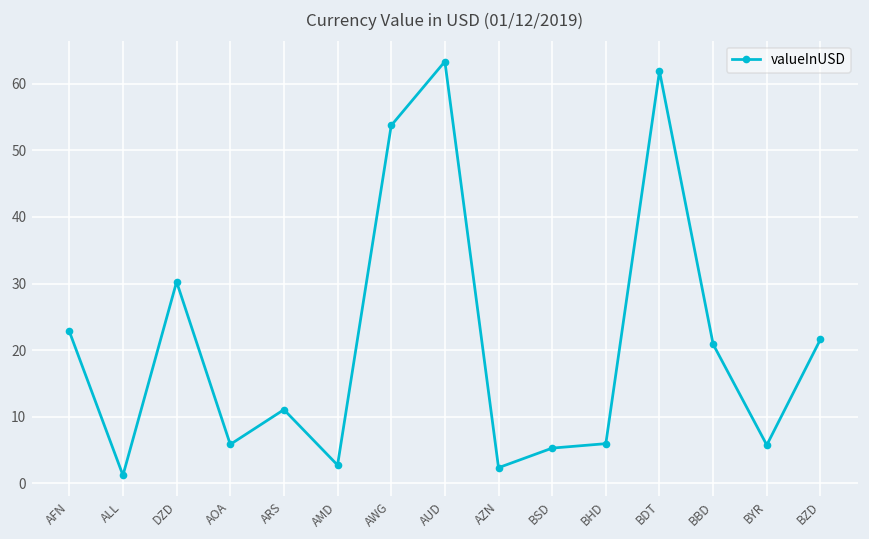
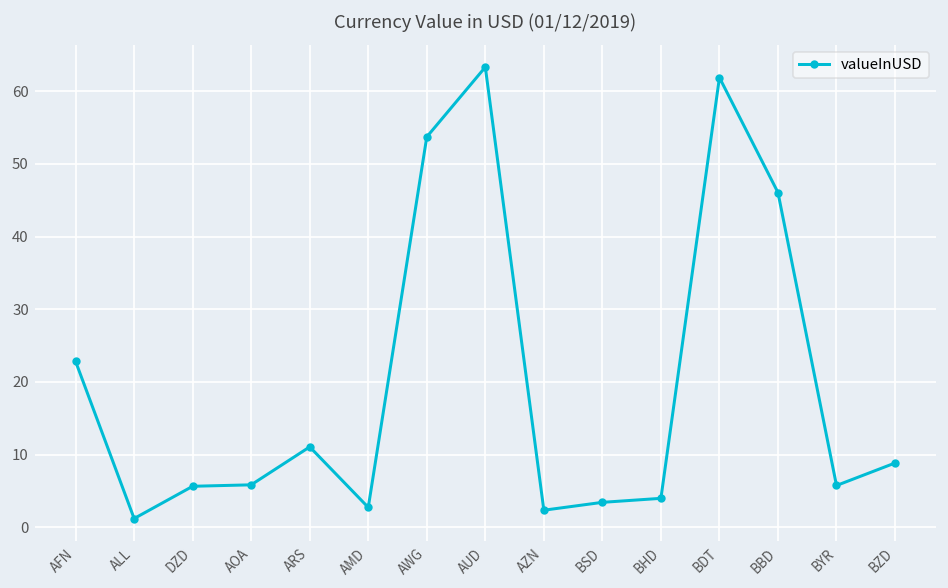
  {
    "AFN": 23,
    "ALL": 1,
-   "DZD": 30,
+   "DZD": 6,
    "AOA": 6,
    "ARS": 11,
    "AMD": 3,
    "AWG": 54,
    "AUD": 63,
    "AZN": 2,
-   "BSD": 5,
-   "BHD": 6,
+   "BSD": 3,
+   "BHD": 4,
    "BDT": 62,
-   "BBD": 21,
+   "BBD": 46,
    "BYR": 6,
-   "BZD": 22
+   "BZD": 9
  }
